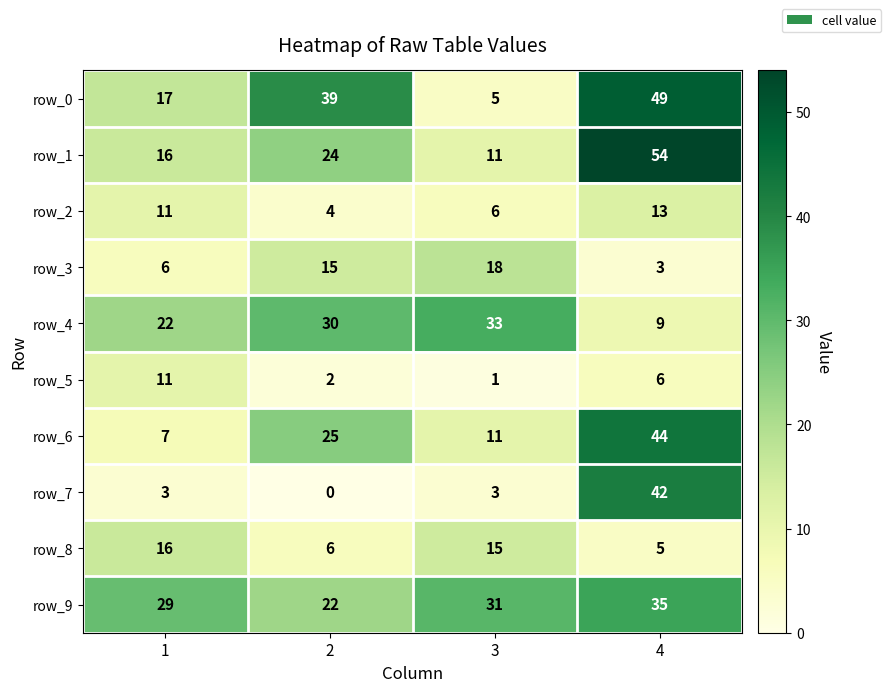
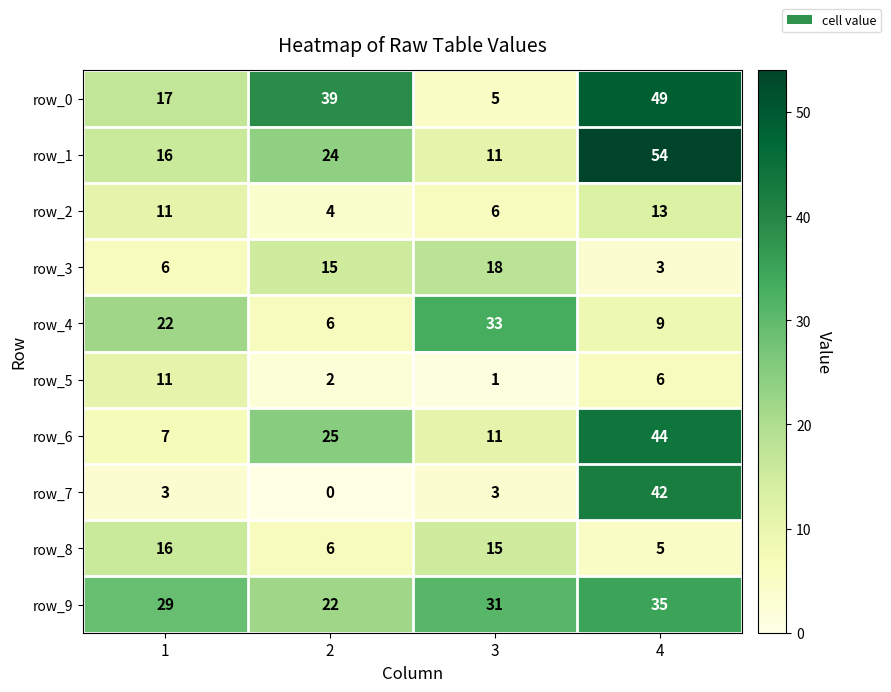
  {
    "row_0": {
      "1": 17,
      "2": 39,
      "3": 5,
      "4": 49
    },
    "row_1": {
      "1": 16,
      "2": 24,
      "3": 11,
      "4": 54
    },
    "row_2": {
      "1": 11,
      "2": 4,
      "3": 6,
      "4": 13
    },
    "row_3": {
      "1": 6,
      "2": 15,
      "3": 18,
      "4": 3
    },
    "row_4": {
      "1": 22,
-     "2": 30,
+     "2": 6,
      "3": 33,
      "4": 9
    },
    "row_5": {
      "1": 11,
      "2": 2,
      "3": 1,
      "4": 6
    },
    "row_6": {
      "1": 7,
      "2": 25,
      "3": 11,
      "4": 44
    },
    "row_7": {
      "1": 3,
      "2": 0,
      "3": 3,
      "4": 42
    },
    "row_8": {
      "1": 16,
      "2": 6,
      "3": 15,
      "4": 5
    },
    "row_9": {
      "1": 29,
      "2": 22,
      "3": 31,
      "4": 35
    }
  }
